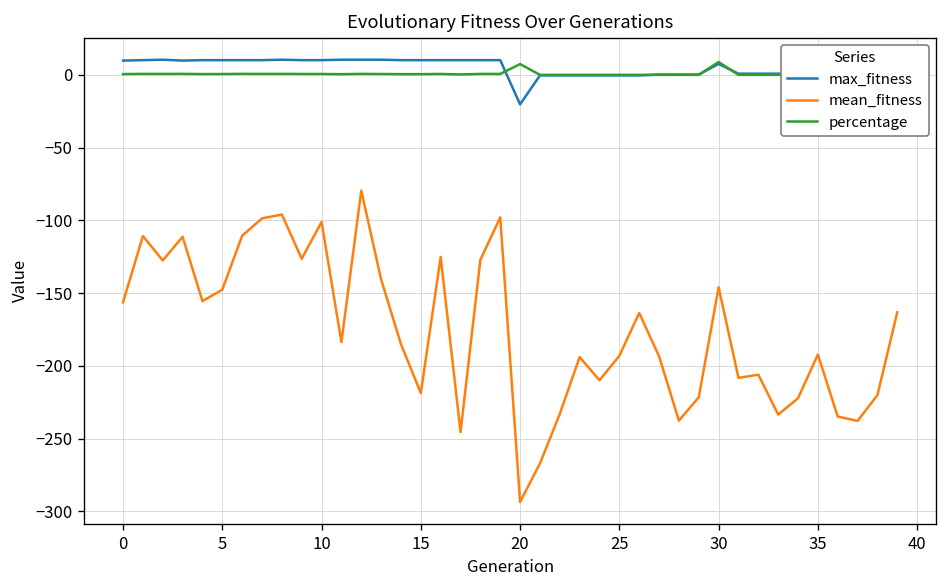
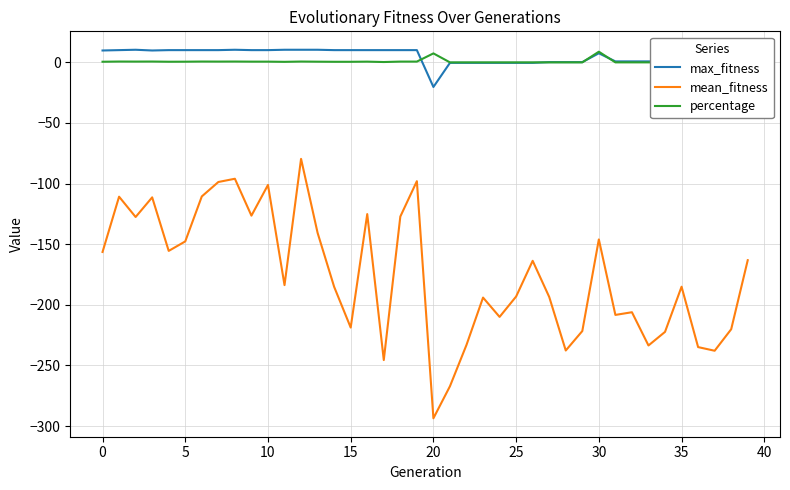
  {
    "max_fitness": {
      "0": 10,
      "5": 10,
      "10": 10,
      "15": 10,
      "20": -20
    },
    "mean_fitness": {
      "0": -156,
      "5": -148,
      "10": -101,
      "15": -219,
      "20": -294,
      "25": -193,
      "30": -146,
-     "35": -192
+     "35": -185
    },
    "percentage": {
      "0": 1,
      "5": 1,
      "10": 1,
      "15": 0,
      "20": 7
    }
  }
